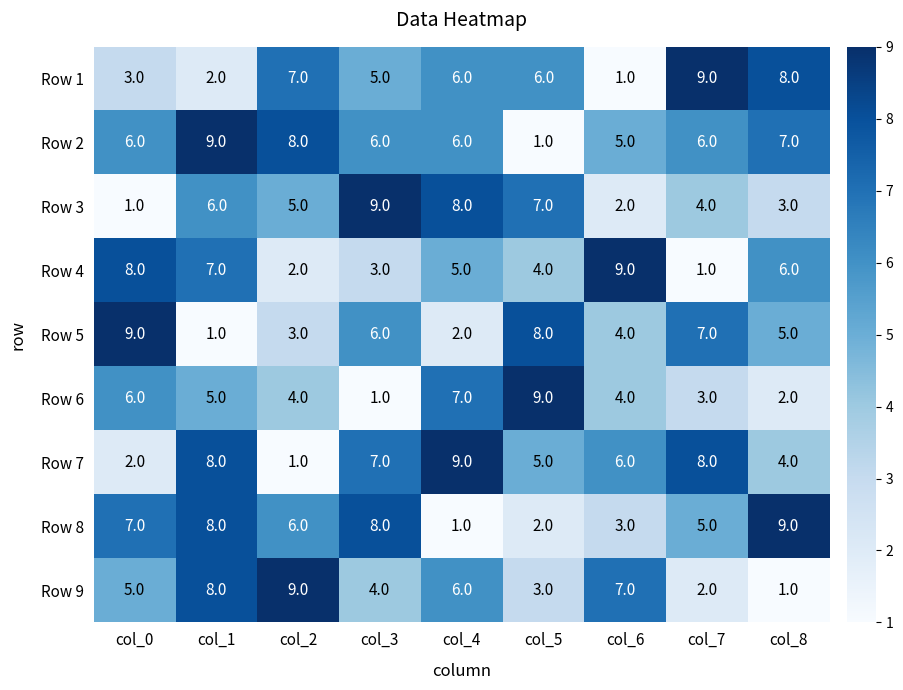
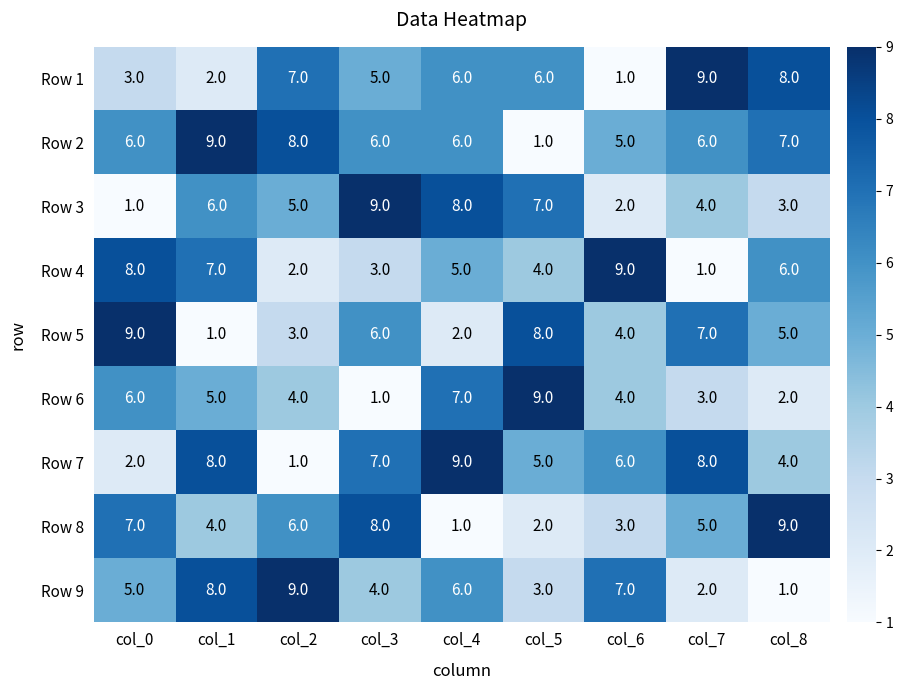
  {
    "Row 1": {
      "col_0": 3.0,
      "col_1": 2.0,
      "col_2": 7.0,
      "col_3": 5.0,
      "col_4": 6.0,
      "col_5": 6.0,
      "col_6": 1.0,
      "col_7": 9.0,
      "col_8": 8.0
    },
    "Row 2": {
      "col_0": 6.0,
      "col_1": 9.0,
      "col_2": 8.0,
      "col_3": 6.0,
      "col_4": 6.0,
      "col_5": 1.0,
      "col_6": 5.0,
      "col_7": 6.0,
      "col_8": 7.0
    },
    "Row 3": {
      "col_0": 1.0,
      "col_1": 6.0,
      "col_2": 5.0,
      "col_3": 9.0,
      "col_4": 8.0,
      "col_5": 7.0,
      "col_6": 2.0,
      "col_7": 4.0,
      "col_8": 3.0
    },
    "Row 4": {
      "col_0": 8.0,
      "col_1": 7.0,
      "col_2": 2.0,
      "col_3": 3.0,
      "col_4": 5.0,
      "col_5": 4.0,
      "col_6": 9.0,
      "col_7": 1.0,
      "col_8": 6.0
    },
    "Row 5": {
      "col_0": 9.0,
      "col_1": 1.0,
      "col_2": 3.0,
      "col_3": 6.0,
      "col_4": 2.0,
      "col_5": 8.0,
      "col_6": 4.0,
      "col_7": 7.0,
      "col_8": 5.0
    },
    "Row 6": {
      "col_0": 6.0,
      "col_1": 5.0,
      "col_2": 4.0,
      "col_3": 1.0,
      "col_4": 7.0,
      "col_5": 9.0,
      "col_6": 4.0,
      "col_7": 3.0,
      "col_8": 2.0
    },
    "Row 7": {
      "col_0": 2.0,
      "col_1": 8.0,
      "col_2": 1.0,
      "col_3": 7.0,
      "col_4": 9.0,
      "col_5": 5.0,
      "col_6": 6.0,
      "col_7": 8.0,
      "col_8": 4.0
    },
    "Row 8": {
      "col_0": 7.0,
-     "col_1": 8.0,
+     "col_1": 4.0,
      "col_2": 6.0,
      "col_3": 8.0,
      "col_4": 1.0,
      "col_5": 2.0,
      "col_6": 3.0,
      "col_7": 5.0,
      "col_8": 9.0
    },
    "Row 9": {
      "col_0": 5.0,
      "col_1": 8.0,
      "col_2": 9.0,
      "col_3": 4.0,
      "col_4": 6.0,
      "col_5": 3.0,
      "col_6": 7.0,
      "col_7": 2.0,
      "col_8": 1.0
    }
  }
